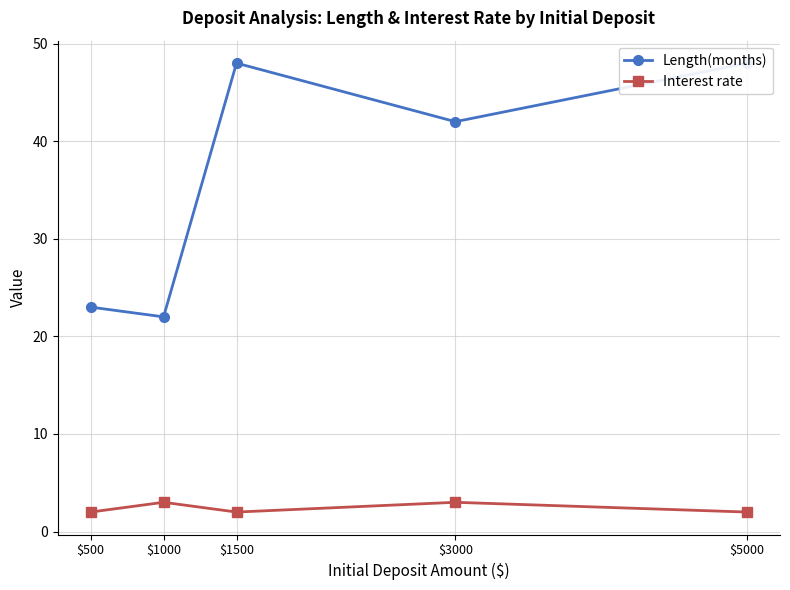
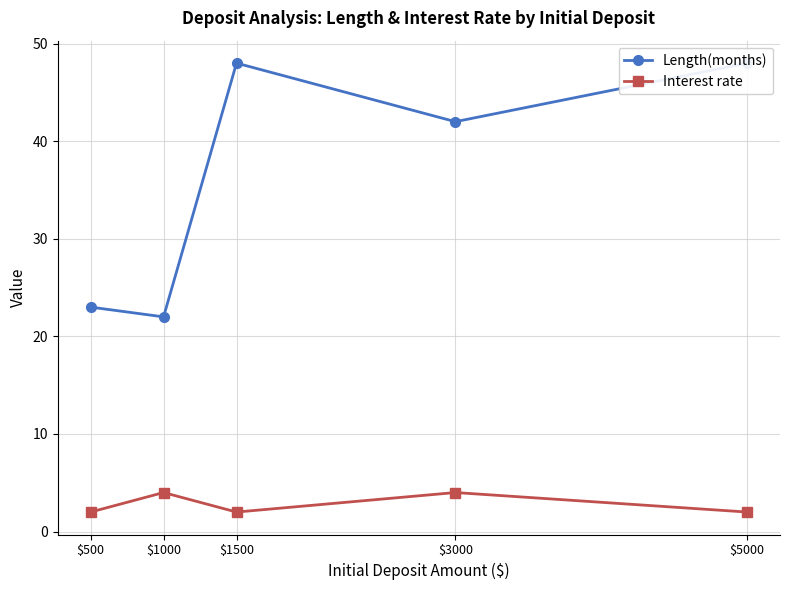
  {
    "Length(months)": {
      "$500": 23,
      "$1000": 22,
      "$1500": 48,
      "$3000": 42
    },
    "Interest rate": {
      "$500": 2,
-     "$1000": 3,
+     "$1000": 4,
      "$1500": 2,
-     "$3000": 3,
+     "$3000": 4,
      "$5000": 2
    }
  }
